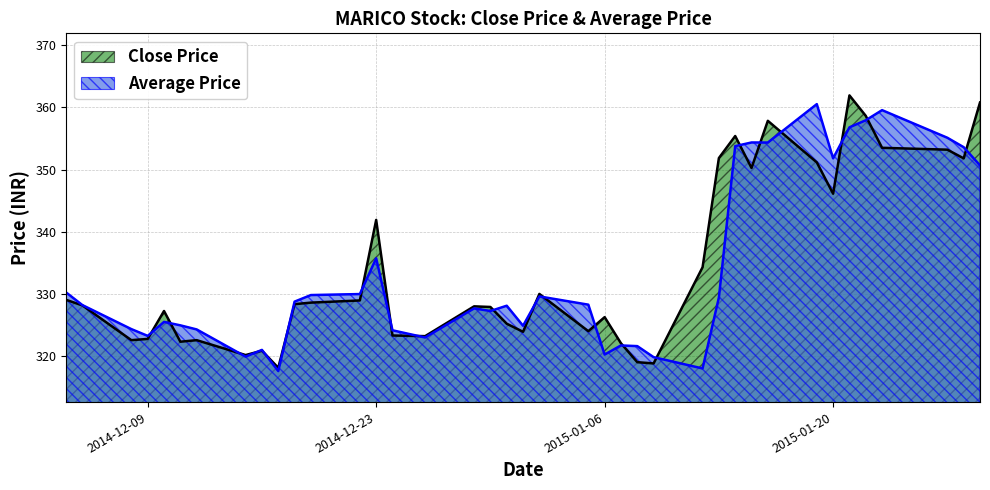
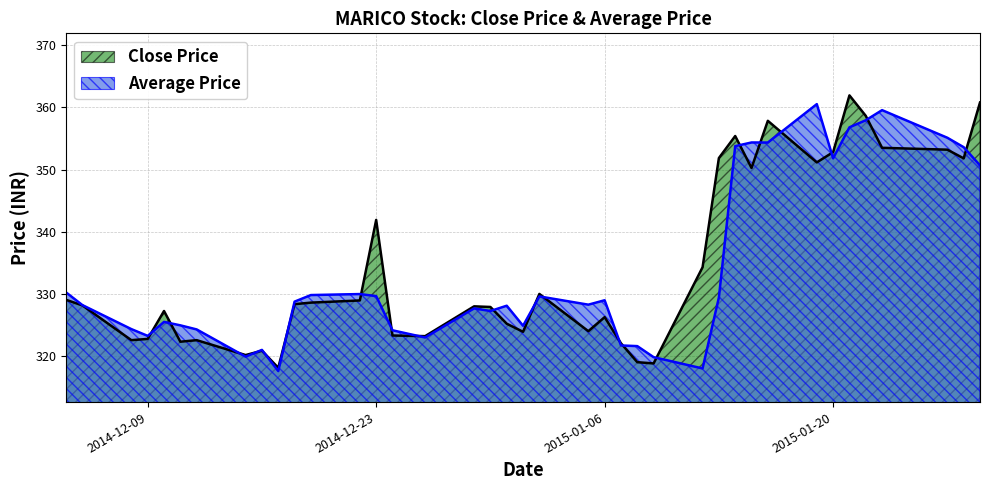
  {
    "Close Price": {
      "2014-12-09": 323,
      "2014-12-23": 342,
      "2015-01-06": 326,
-     "2015-01-20": 346
+     "2015-01-20": 353
    },
    "Average Price": {
      "2014-12-09": 323,
-     "2014-12-23": 336,
-     "2015-01-06": 320,
+     "2014-12-23": 330,
+     "2015-01-06": 329,
      "2015-01-20": 352
    }
  }
